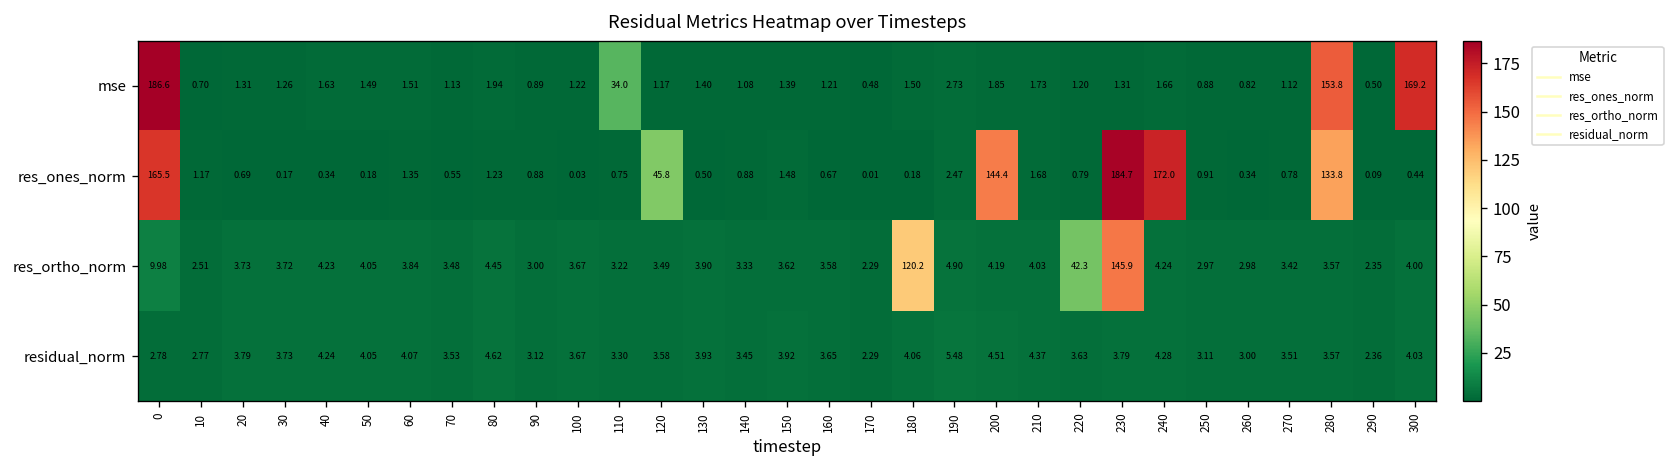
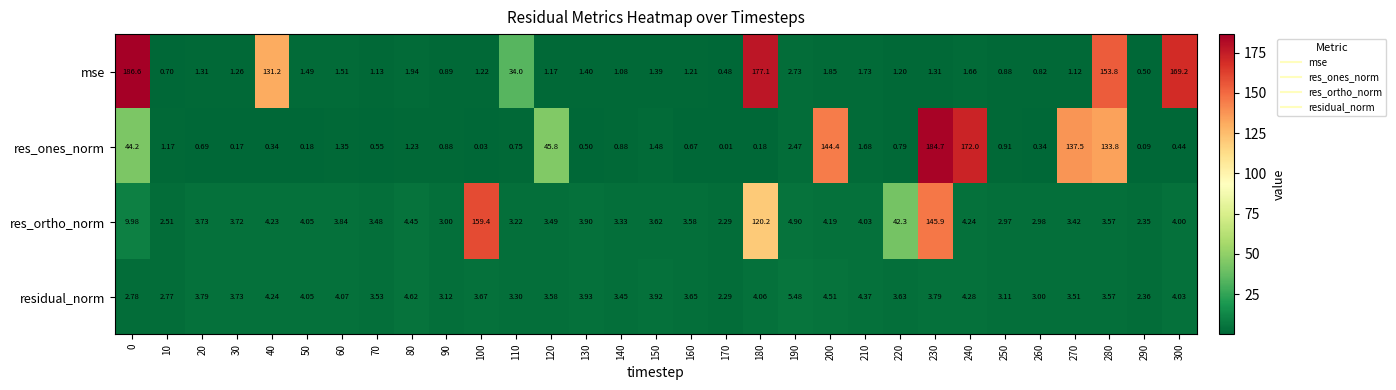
  {
    "mse": {
      "0": 186.6,
      "10": 0.70,
      "20": 1.31,
      "30": 1.26,
-     "40": 1.63,
+     "40": 131.2,
      "50": 1.49,
      "60": 1.51,
      "70": 1.13,
      "80": 1.94,
      "90": 0.89,
      "100": 1.22,
      "110": 34.0,
      "120": 1.17,
      "130": 1.40,
      "140": 1.08,
      "150": 1.39,
      "160": 1.21,
      "170": 0.48,
-     "180": 1.50,
+     "180": 177.1,
      "190": 2.73,
      "200": 1.85,
      "210": 1.73,
      "220": 1.20,
      "230": 1.31,
      "240": 1.66,
      "250": 0.88,
      "260": 0.82,
      "270": 1.12,
      "280": 153.8,
      "290": 0.50,
      "300": 169.2
    },
    "res_ones_norm": {
-     "0": 165.5,
+     "0": 44.2,
      "10": 1.17,
      "20": 0.69,
      "30": 0.17,
      "40": 0.34,
      "50": 0.18,
      "60": 1.35,
      "70": 0.55,
      "80": 1.23,
      "90": 0.88,
      "100": 0.03,
      "110": 0.75,
      "120": 45.8,
      "130": 0.50,
      "140": 0.88,
      "150": 1.48,
      "160": 0.67,
      "170": 0.01,
      "180": 0.18,
      "190": 2.47,
      "200": 144.4,
      "210": 1.68,
      "220": 0.79,
      "230": 184.7,
      "240": 172.0,
      "250": 0.91,
      "260": 0.34,
-     "270": 0.78,
+     "270": 137.5,
      "280": 133.8,
      "290": 0.09,
      "300": 0.44
    },
    "res_ortho_norm": {
      "0": 9.98,
      "10": 2.51,
      "20": 3.73,
      "30": 3.72,
      "40": 4.23,
      "50": 4.05,
      "60": 3.84,
      "70": 3.48,
      "80": 4.45,
      "90": 3.00,
-     "100": 3.67,
+     "100": 159.4,
      "110": 3.22,
      "120": 3.49,
      "130": 3.90,
      "140": 3.33,
      "150": 3.62,
      "160": 3.58,
      "170": 2.29,
      "180": 120.2,
      "190": 4.90,
      "200": 4.19,
      "210": 4.03,
      "220": 42.3,
      "230": 145.9,
      "240": 4.24,
      "250": 2.97,
      "260": 2.98,
      "270": 3.42,
      "280": 3.57,
      "290": 2.35,
      "300": 4.00
    },
    "residual_norm": {
      "0": 2.78,
      "10": 2.77,
      "20": 3.79,
      "30": 3.73,
      "40": 4.24,
      "50": 4.05,
      "60": 4.07,
      "70": 3.53,
      "80": 4.62,
      "90": 3.12,
      "100": 3.67,
      "110": 3.30,
      "120": 3.58,
      "130": 3.93,
      "140": 3.45,
      "150": 3.92,
      "160": 3.65,
      "170": 2.29,
      "180": 4.06,
      "190": 5.48,
      "200": 4.51,
      "210": 4.37,
      "220": 3.63,
      "230": 3.79,
      "240": 4.28,
      "250": 3.11,
      "260": 3.00,
      "270": 3.51,
      "280": 3.57,
      "290": 2.36,
      "300": 4.03
    }
  }
